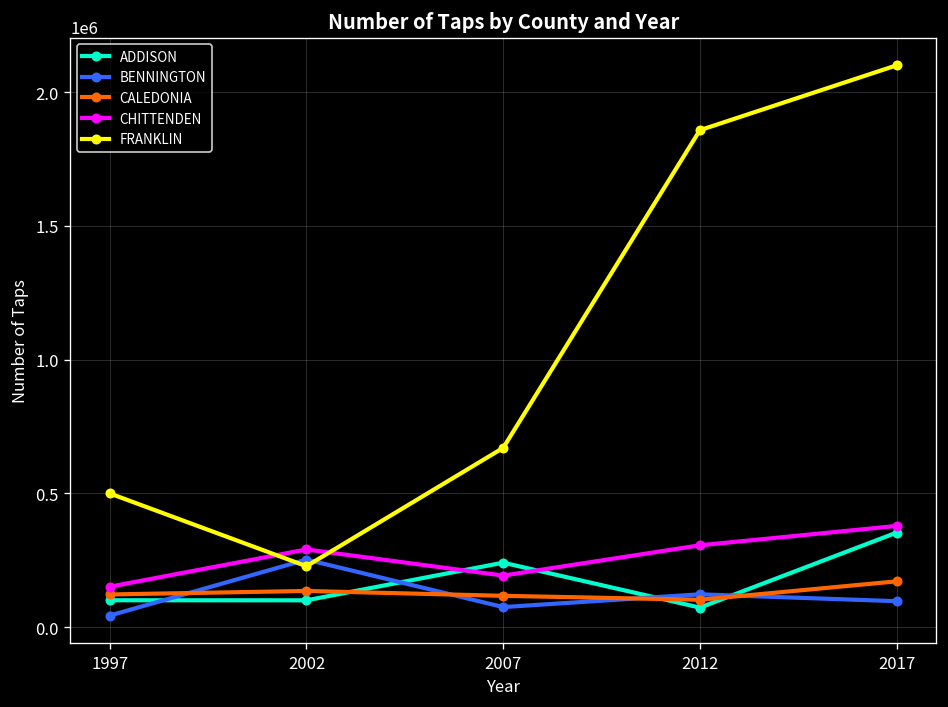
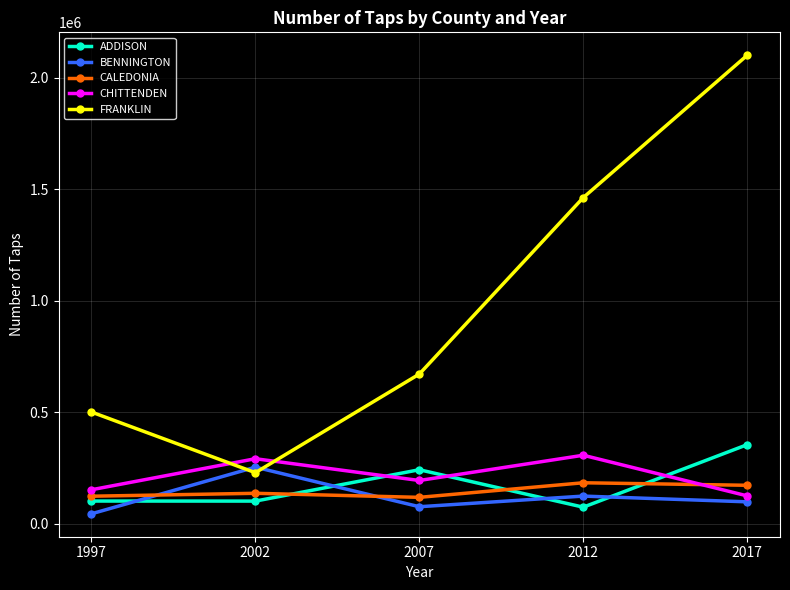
  {
    "ADDISON": {
      "1997": 100000,
      "2002": 100000,
      "2007": 240000,
      "2012": 70000,
      "2017": 350000
    },
    "BENNINGTON": {
      "1997": 40000,
      "2002": 250000,
      "2007": 80000,
      "2012": 120000,
      "2017": 100000
    },
    "CALEDONIA": {
      "1997": 120000,
      "2002": 140000,
      "2007": 120000,
-     "2012": 100000,
+     "2012": 180000,
      "2017": 170000
    },
    "CHITTENDEN": {
      "1997": 150000,
      "2002": 290000,
      "2007": 190000,
      "2012": 310000,
-     "2017": 380000
+     "2017": 120000
    },
    "FRANKLIN": {
      "1997": 500000,
      "2002": 230000,
      "2007": 670000,
-     "2012": 1860000,
+     "2012": 1460000,
      "2017": 2100000
    }
  }
